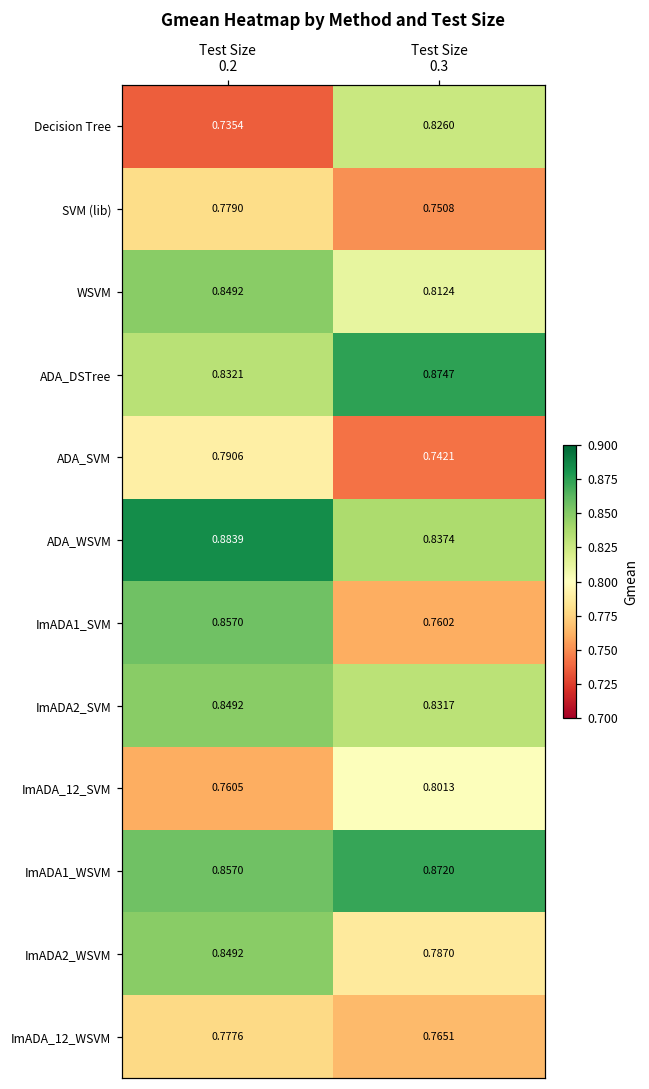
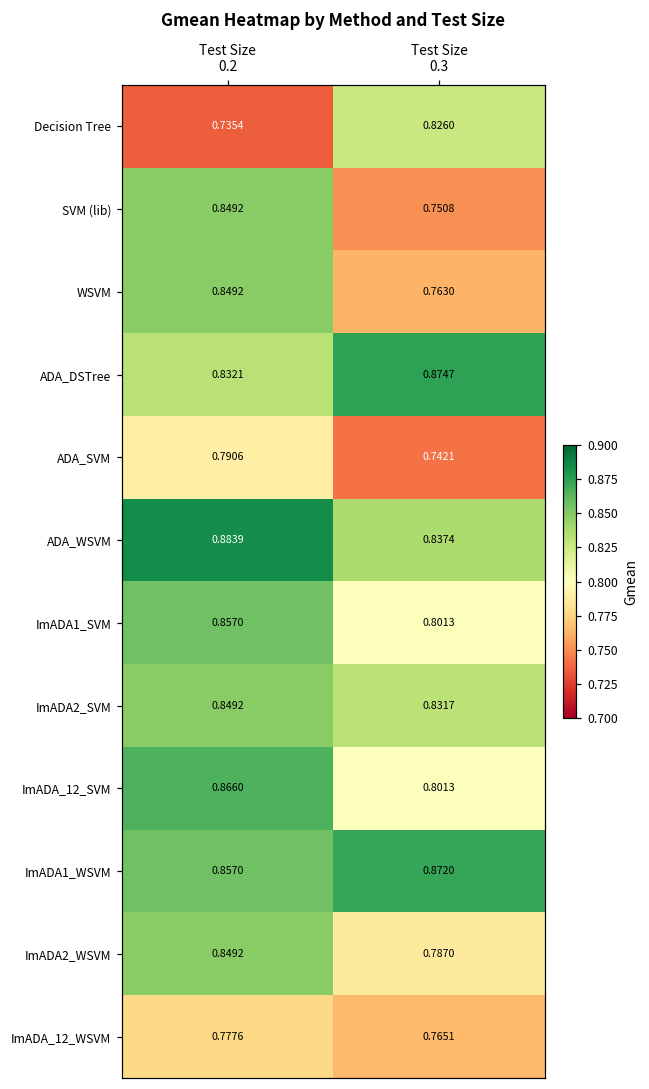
  {
    "Decision Tree": {
      "Test Size 0.2": 0.7354,
      "Test Size 0.3": 0.8260
    },
    "SVM (lib)": {
-     "Test Size 0.2": 0.7790,
+     "Test Size 0.2": 0.8492,
      "Test Size 0.3": 0.7508
    },
    "WSVM": {
      "Test Size 0.2": 0.8492,
-     "Test Size 0.3": 0.8124
+     "Test Size 0.3": 0.7630
    },
    "ADA_DSTree": {
      "Test Size 0.2": 0.8321,
      "Test Size 0.3": 0.8747
    },
    "ADA_SVM": {
      "Test Size 0.2": 0.7906,
      "Test Size 0.3": 0.7421
    },
    "ADA_WSVM": {
      "Test Size 0.2": 0.8839,
      "Test Size 0.3": 0.8374
    },
    "ImADA1_SVM": {
      "Test Size 0.2": 0.8570,
-     "Test Size 0.3": 0.7602
+     "Test Size 0.3": 0.8013
    },
    "ImADA2_SVM": {
      "Test Size 0.2": 0.8492,
      "Test Size 0.3": 0.8317
    },
    "ImADA_12_SVM": {
-     "Test Size 0.2": 0.7605,
+     "Test Size 0.2": 0.8660,
      "Test Size 0.3": 0.8013
    },
    "ImADA1_WSVM": {
      "Test Size 0.2": 0.8570,
      "Test Size 0.3": 0.8720
    },
    "ImADA2_WSVM": {
      "Test Size 0.2": 0.8492,
      "Test Size 0.3": 0.7870
    },
    "ImADA_12_WSVM": {
      "Test Size 0.2": 0.7776,
      "Test Size 0.3": 0.7651
    }
  }
